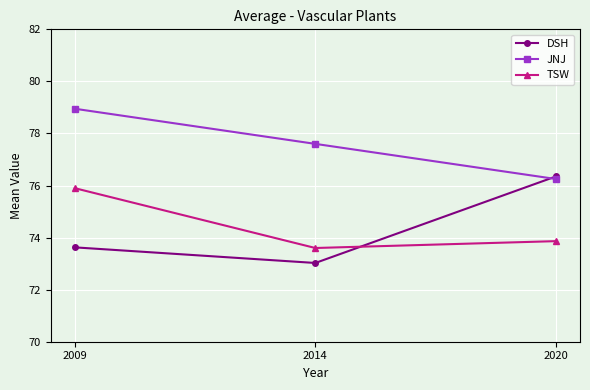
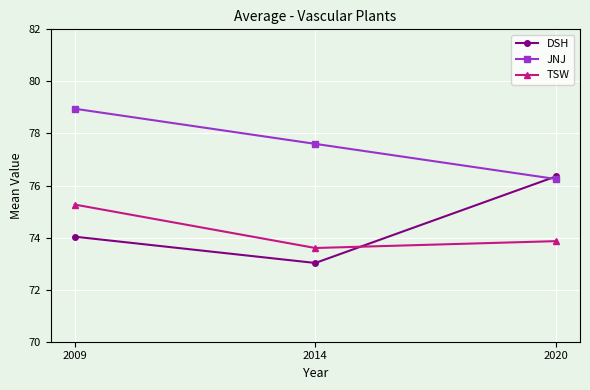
  {
    "DSH": {
-     "2009": 73.6,
+     "2009": 74.0,
      "2014": 73.0,
      "2020": 76.4
    },
    "JNJ": {
      "2009": 79.0,
      "2014": 77.6,
      "2020": 76.3
    },
    "TSW": {
-     "2009": 75.9,
+     "2009": 75.3,
      "2014": 73.6,
      "2020": 73.9
    }
  }
